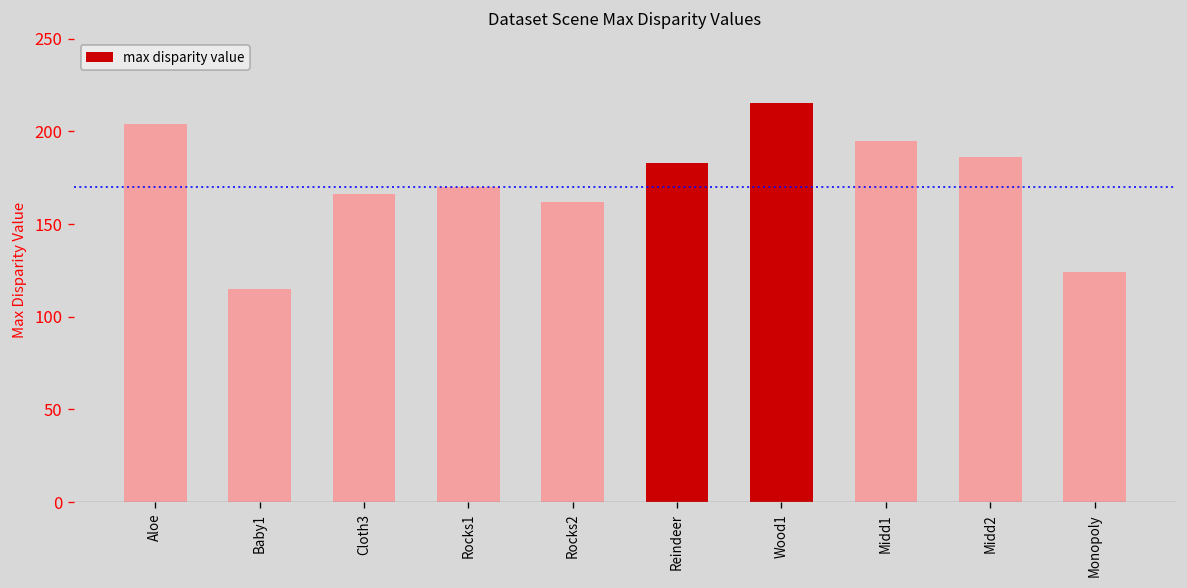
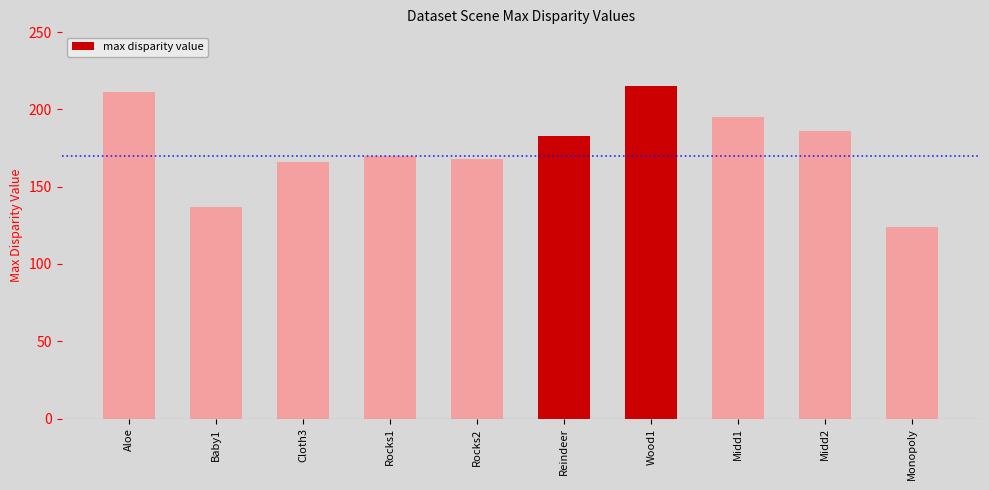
  {
-   "Aloe": 204,
-   "Baby1": 115,
+   "Aloe": 211,
+   "Baby1": 137,
    "Cloth3": 166,
    "Rocks1": 170,
-   "Rocks2": 162,
+   "Rocks2": 168,
    "Reindeer": 183,
    "Wood1": 215,
    "Midd1": 195,
    "Midd2": 186,
    "Monopoly": 124
  }
